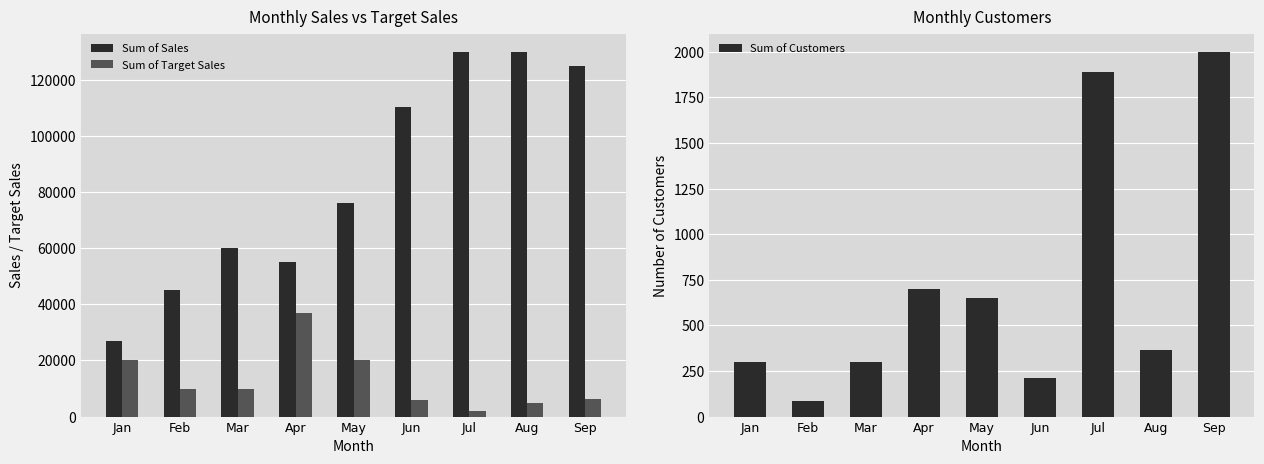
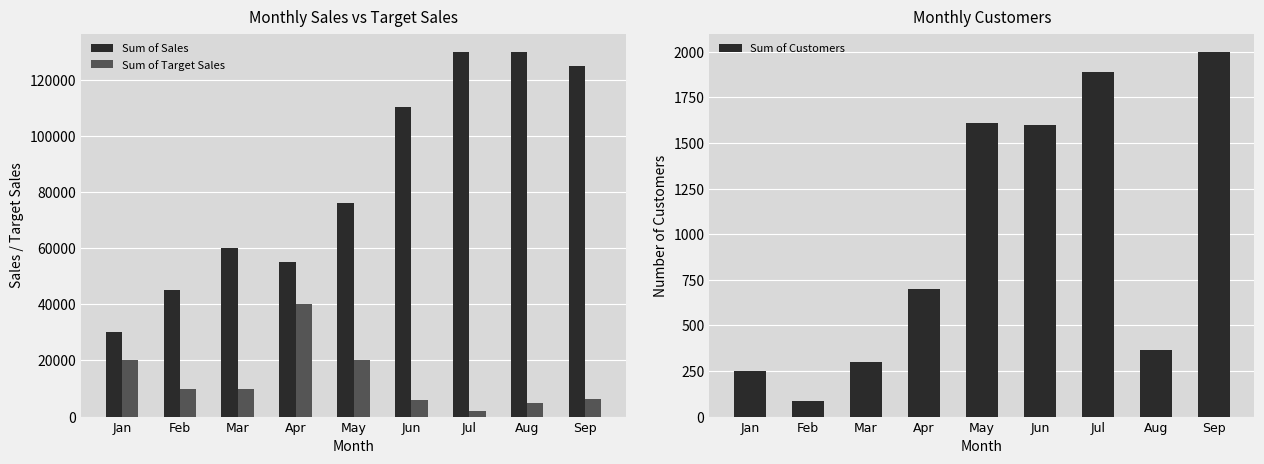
  {
    "Monthly Sales vs Target Sales": {
      "Sum of Sales": {
-       "Jan": 27000,
+       "Jan": 30000,
        "Feb": 45000,
        "Mar": 60000,
        "Apr": 55000,
        "May": 76000,
        "Jun": 110000,
        "Jul": 130000,
        "Aug": 130000,
        "Sep": 125000
      },
      "Sum of Target Sales": {
        "Jan": 20000,
        "Feb": 10000,
        "Mar": 10000,
-       "Apr": 37000,
+       "Apr": 40000,
        "May": 20000,
        "Jun": 6000,
        "Jul": 2000,
        "Aug": 5000,
        "Sep": 6000
      }
    },
    "Monthly Customers": {
-     "Jan": 300,
+     "Jan": 250,
      "Feb": 80,
      "Mar": 300,
      "Apr": 700,
-     "May": 650,
-     "Jun": 210,
+     "May": 1610,
+     "Jun": 1600,
      "Jul": 1890,
      "Aug": 370,
      "Sep": 2000
    }
  }
